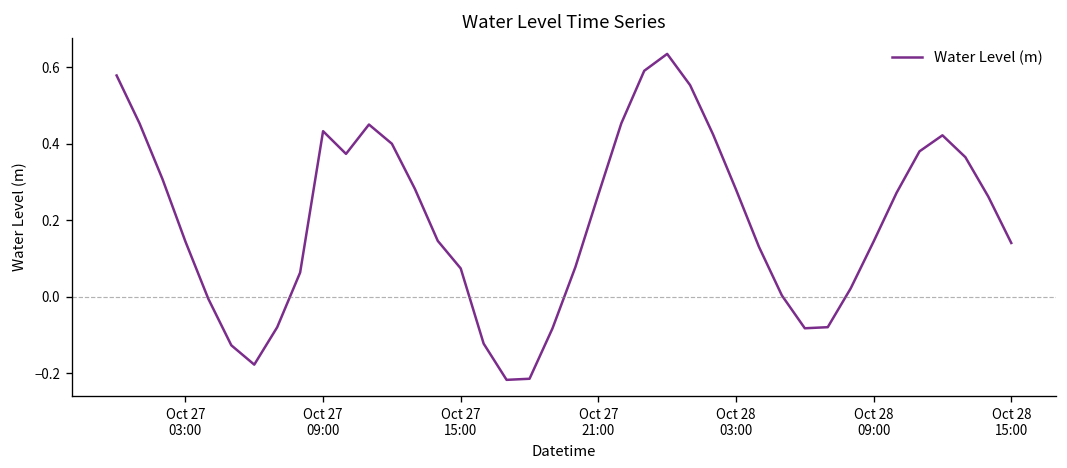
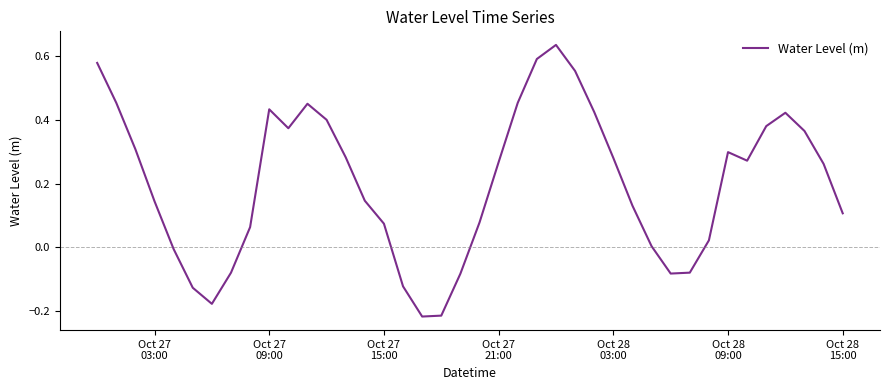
  {
    "Oct 27 03:00": 0.14,
    "Oct 27 09:00": 0.43,
    "Oct 27 15:00": 0.07,
    "Oct 27 21:00": 0.27,
    "Oct 28 03:00": 0.28,
-   "Oct 28 09:00": 0.14,
-   "Oct 28 15:00": 0.14
+   "Oct 28 09:00": 0.30,
+   "Oct 28 15:00": 0.11
  }
